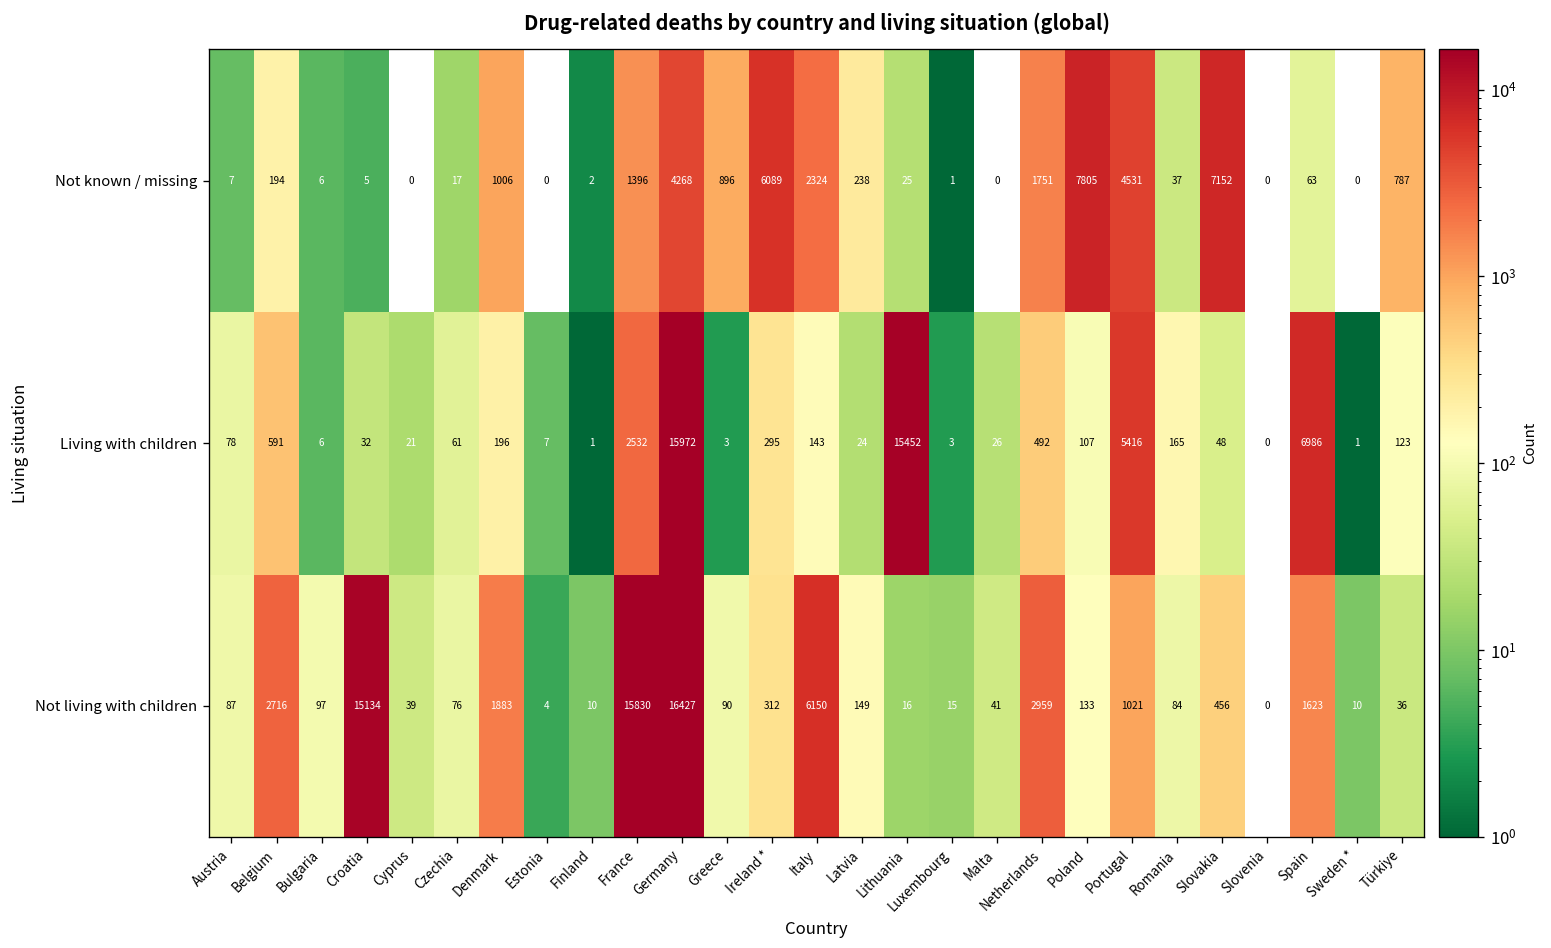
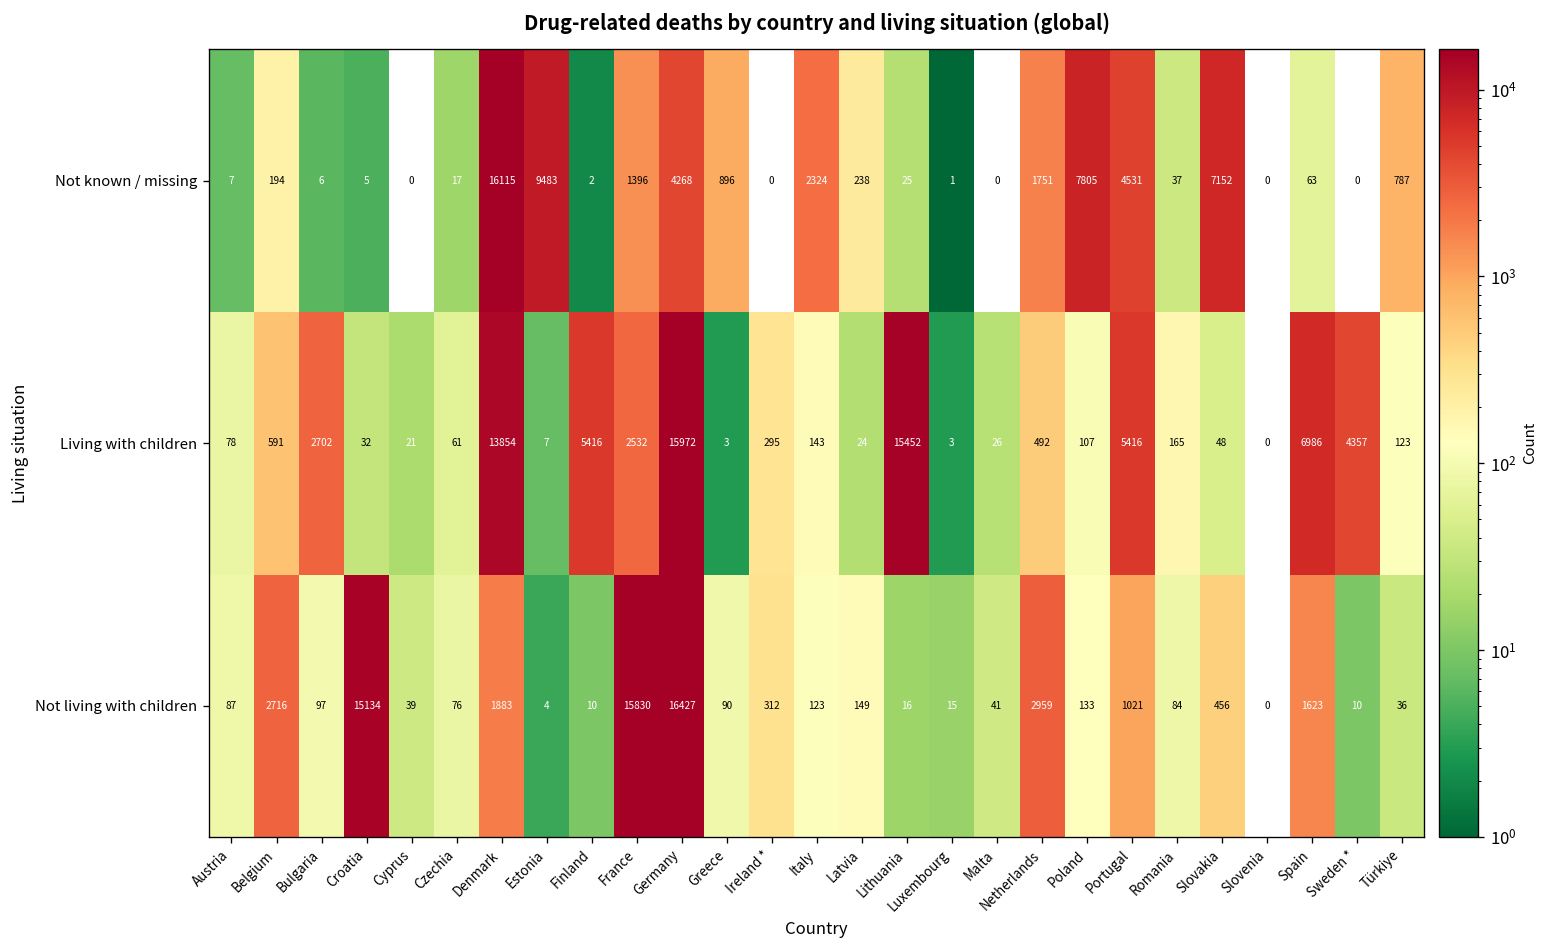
  {
    "Not known / missing": {
      "Austria": 7,
      "Belgium": 194,
      "Bulgaria": 6,
      "Croatia": 5,
      "Cyprus": 0,
      "Czechia": 17,
-     "Denmark": 1006,
-     "Estonia": 0,
+     "Denmark": 16115,
+     "Estonia": 9483,
      "Finland": 2,
      "France": 1396,
      "Germany": 4268,
      "Greece": 896,
-     "Ireland *": 6089,
+     "Ireland *": 0,
      "Italy": 2324,
      "Latvia": 238,
      "Lithuania": 25,
      "Luxembourg": 1,
      "Malta": 0,
      "Netherlands": 1751,
      "Poland": 7805,
      "Portugal": 4531,
      "Romania": 37,
      "Slovakia": 7152,
      "Slovenia": 0,
      "Spain": 63,
      "Sweden *": 0,
      "Türkiye": 787
    },
    "Living with children": {
      "Austria": 78,
      "Belgium": 591,
-     "Bulgaria": 6,
+     "Bulgaria": 2702,
      "Croatia": 32,
      "Cyprus": 21,
      "Czechia": 61,
-     "Denmark": 196,
+     "Denmark": 13854,
      "Estonia": 7,
-     "Finland": 1,
+     "Finland": 5416,
      "France": 2532,
      "Germany": 15972,
      "Greece": 3,
      "Ireland *": 295,
      "Italy": 143,
      "Latvia": 24,
      "Lithuania": 15452,
      "Luxembourg": 3,
      "Malta": 26,
      "Netherlands": 492,
      "Poland": 107,
      "Portugal": 5416,
      "Romania": 165,
      "Slovakia": 48,
      "Slovenia": 0,
      "Spain": 6986,
-     "Sweden *": 1,
+     "Sweden *": 4357,
      "Türkiye": 123
    },
    "Not living with children": {
      "Austria": 87,
      "Belgium": 2716,
      "Bulgaria": 97,
      "Croatia": 15134,
      "Cyprus": 39,
      "Czechia": 76,
      "Denmark": 1883,
      "Estonia": 4,
      "Finland": 10,
      "France": 15830,
      "Germany": 16427,
      "Greece": 90,
      "Ireland *": 312,
-     "Italy": 6150,
+     "Italy": 123,
      "Latvia": 149,
      "Lithuania": 16,
      "Luxembourg": 15,
      "Malta": 41,
      "Netherlands": 2959,
      "Poland": 133,
      "Portugal": 1021,
      "Romania": 84,
      "Slovakia": 456,
      "Slovenia": 0,
      "Spain": 1623,
      "Sweden *": 10,
      "Türkiye": 36
    }
  }
